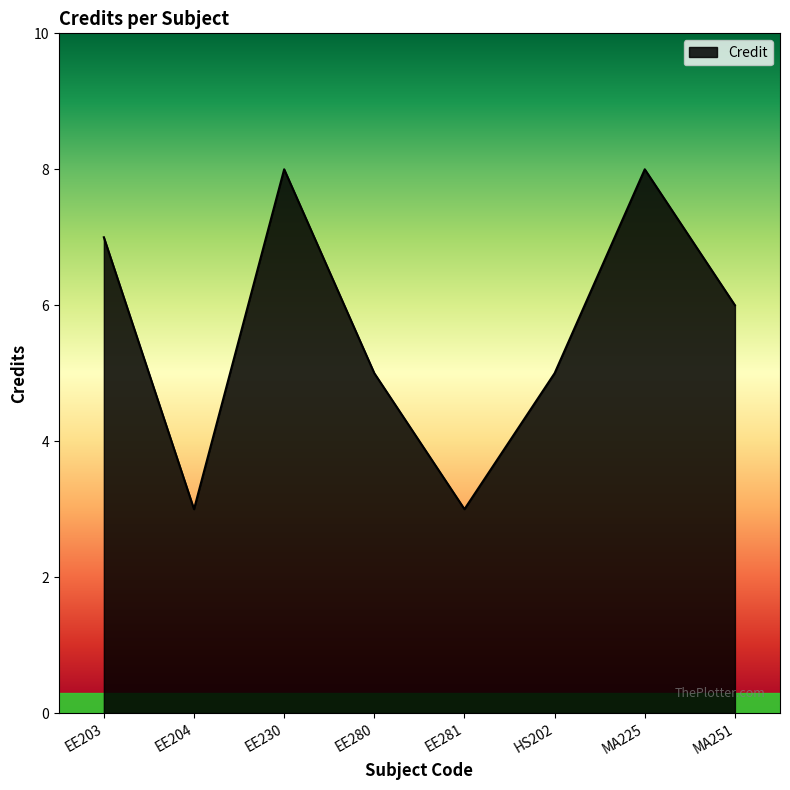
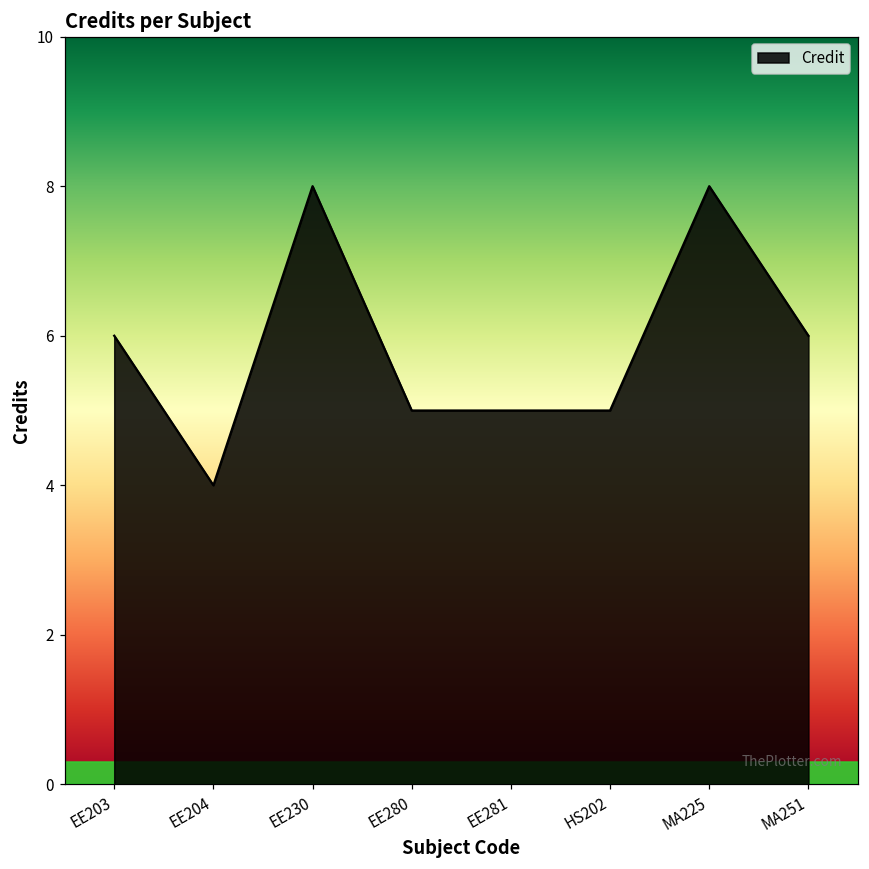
  {
    "Credit": {
-     "EE203": 7,
-     "EE204": 3,
+     "EE203": 6,
+     "EE204": 4,
      "EE230": 8,
      "EE280": 5,
-     "EE281": 3,
+     "EE281": 5,
      "HS202": 5,
      "MA225": 8,
      "MA251": 6
    }
  }
